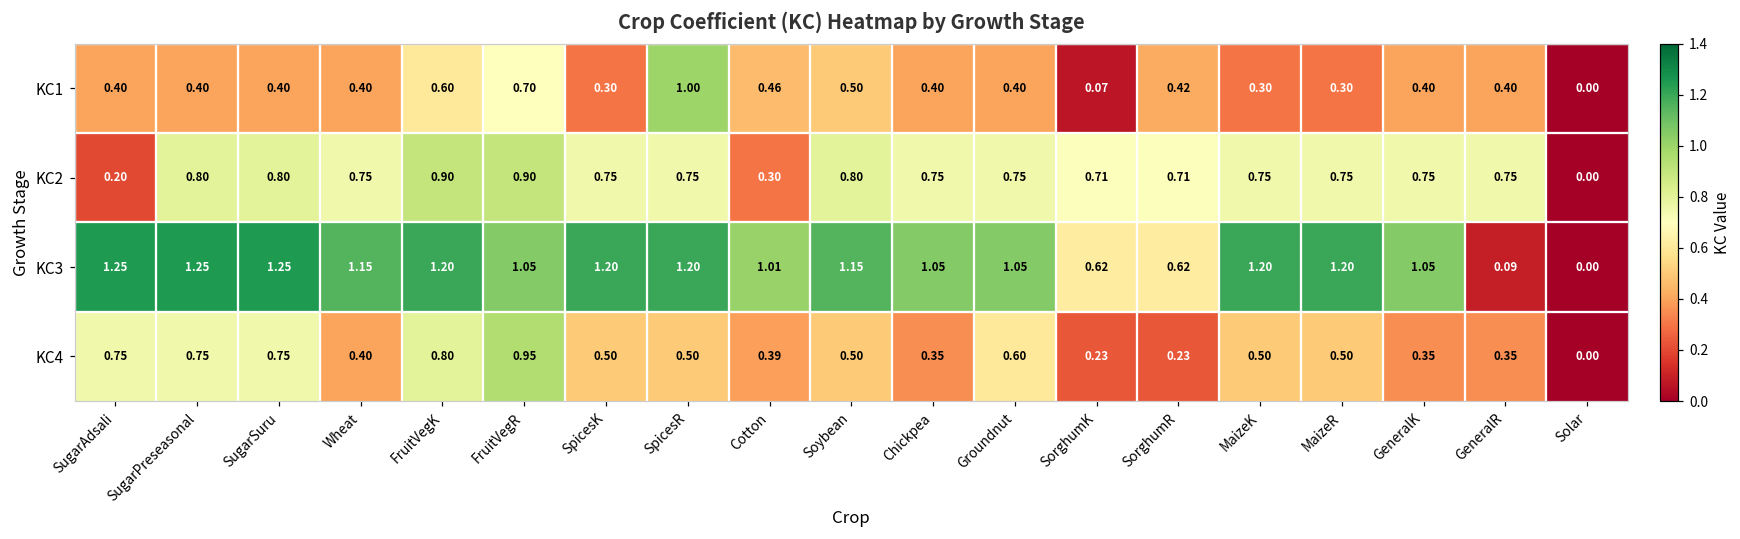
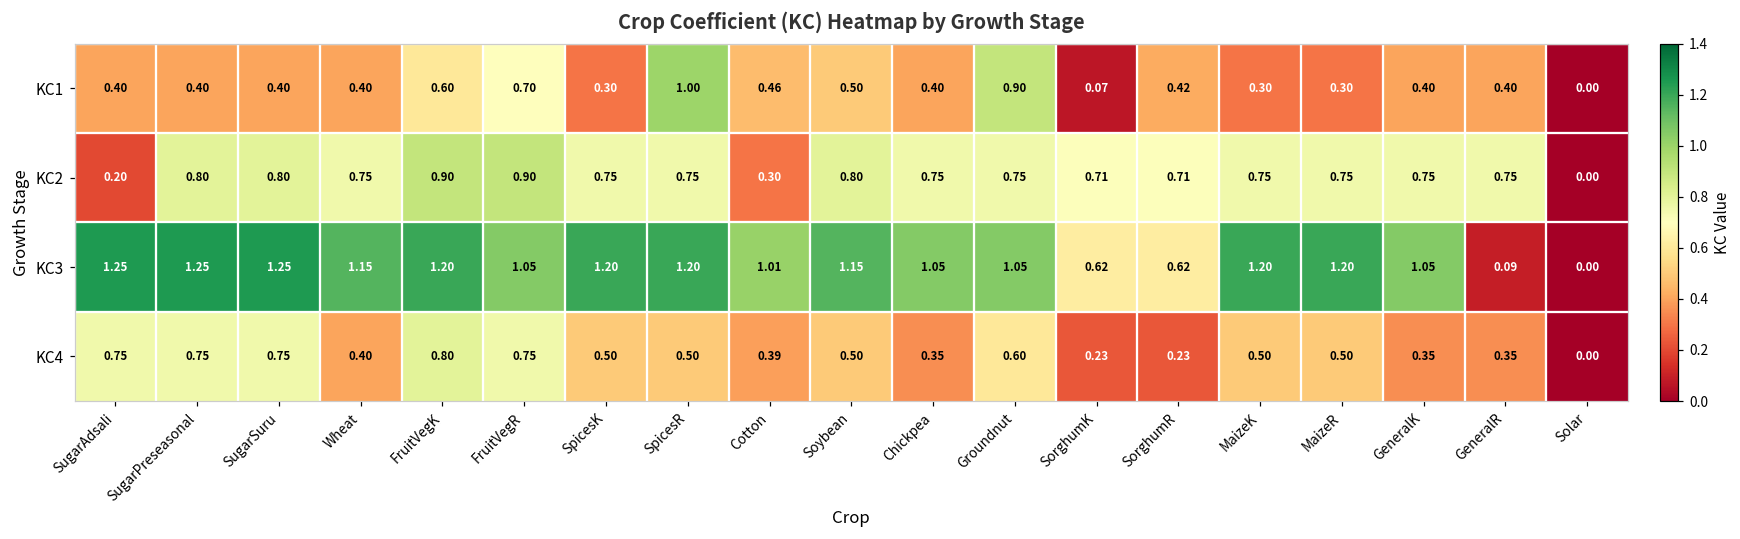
  {
    "KC1": {
      "SugarAdsali": 0.40,
      "SugarPreseasonal": 0.40,
      "SugarSuru": 0.40,
      "Wheat": 0.40,
      "FruitVegK": 0.60,
      "FruitVegR": 0.70,
      "SpicesK": 0.30,
      "SpicesR": 1.00,
      "Cotton": 0.46,
      "Soybean": 0.50,
      "Chickpea": 0.40,
-     "Groundnut": 0.40,
+     "Groundnut": 0.90,
      "SorghumK": 0.07,
      "SorghumR": 0.42,
      "MaizeK": 0.30,
      "MaizeR": 0.30,
      "GeneralK": 0.40,
      "GeneralR": 0.40,
      "Solar": 0.00
    },
    "KC2": {
      "SugarAdsali": 0.20,
      "SugarPreseasonal": 0.80,
      "SugarSuru": 0.80,
      "Wheat": 0.75,
      "FruitVegK": 0.90,
      "FruitVegR": 0.90,
      "SpicesK": 0.75,
      "SpicesR": 0.75,
      "Cotton": 0.30,
      "Soybean": 0.80,
      "Chickpea": 0.75,
      "Groundnut": 0.75,
      "SorghumK": 0.71,
      "SorghumR": 0.71,
      "MaizeK": 0.75,
      "MaizeR": 0.75,
      "GeneralK": 0.75,
      "GeneralR": 0.75,
      "Solar": 0.00
    },
    "KC3": {
      "SugarAdsali": 1.25,
      "SugarPreseasonal": 1.25,
      "SugarSuru": 1.25,
      "Wheat": 1.15,
      "FruitVegK": 1.20,
      "FruitVegR": 1.05,
      "SpicesK": 1.20,
      "SpicesR": 1.20,
      "Cotton": 1.01,
      "Soybean": 1.15,
      "Chickpea": 1.05,
      "Groundnut": 1.05,
      "SorghumK": 0.62,
      "SorghumR": 0.62,
      "MaizeK": 1.20,
      "MaizeR": 1.20,
      "GeneralK": 1.05,
      "GeneralR": 0.09,
      "Solar": 0.00
    },
    "KC4": {
      "SugarAdsali": 0.75,
      "SugarPreseasonal": 0.75,
      "SugarSuru": 0.75,
      "Wheat": 0.40,
      "FruitVegK": 0.80,
-     "FruitVegR": 0.95,
+     "FruitVegR": 0.75,
      "SpicesK": 0.50,
      "SpicesR": 0.50,
      "Cotton": 0.39,
      "Soybean": 0.50,
      "Chickpea": 0.35,
      "Groundnut": 0.60,
      "SorghumK": 0.23,
      "SorghumR": 0.23,
      "MaizeK": 0.50,
      "MaizeR": 0.50,
      "GeneralK": 0.35,
      "GeneralR": 0.35,
      "Solar": 0.00
    }
  }
